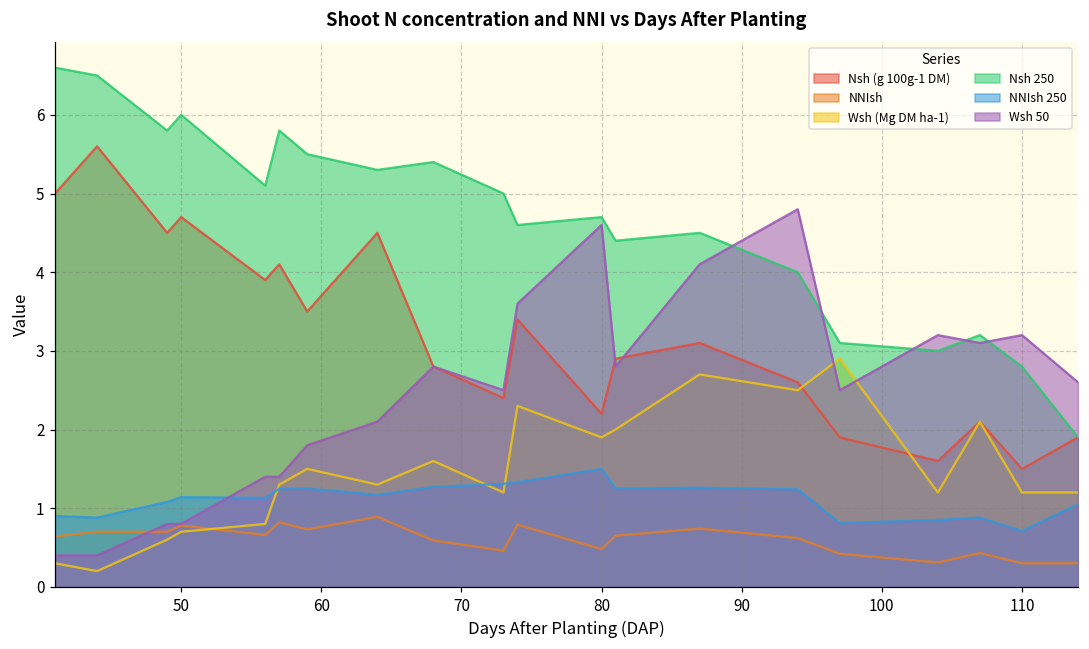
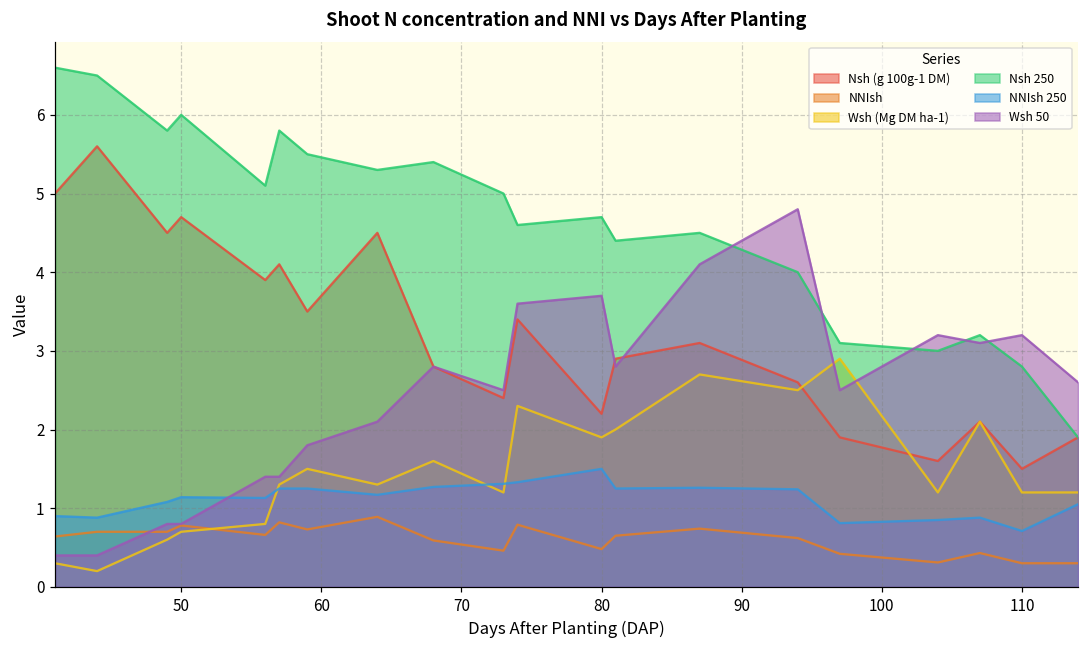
  {
    "Wsh (Mg DM ha-1)": {
      "50": 0.7,
      "80": 1.9,
      "110": 1.2
    },
    "Nsh 250": {
      "50": 6.0,
      "80": 4.7,
      "110": 2.8
    },
    "NNIsh 250": {
      "50": 1.1,
      "80": 1.5,
      "110": 0.7
    },
    "Wsh 50": {
-     "80": 4.6,
+     "80": 3.7,
      "110": 3.2
    }
  }
